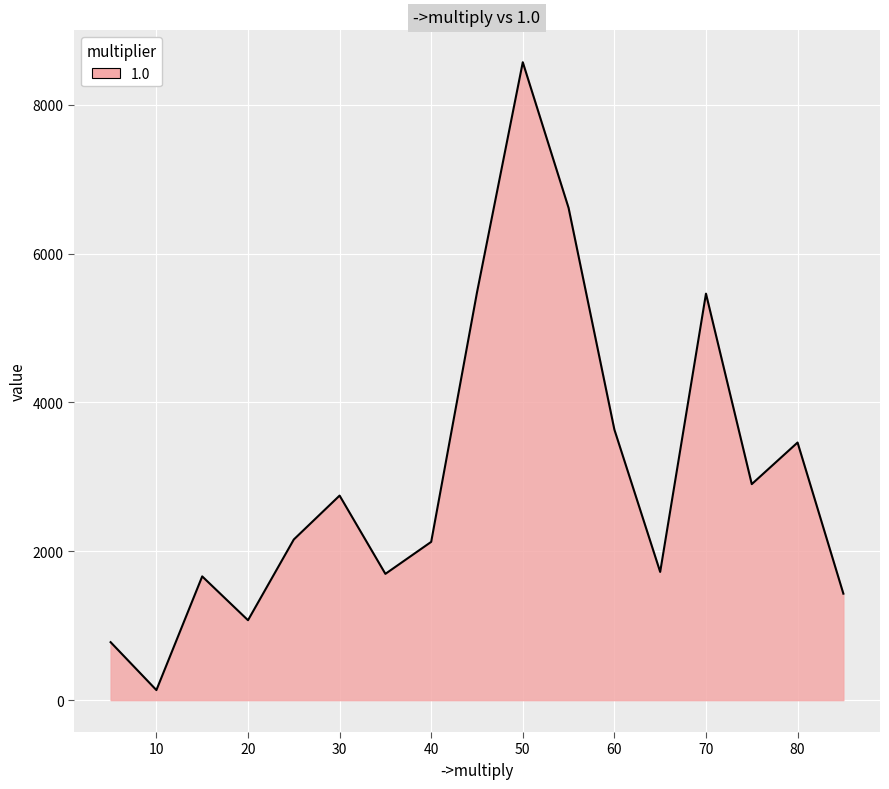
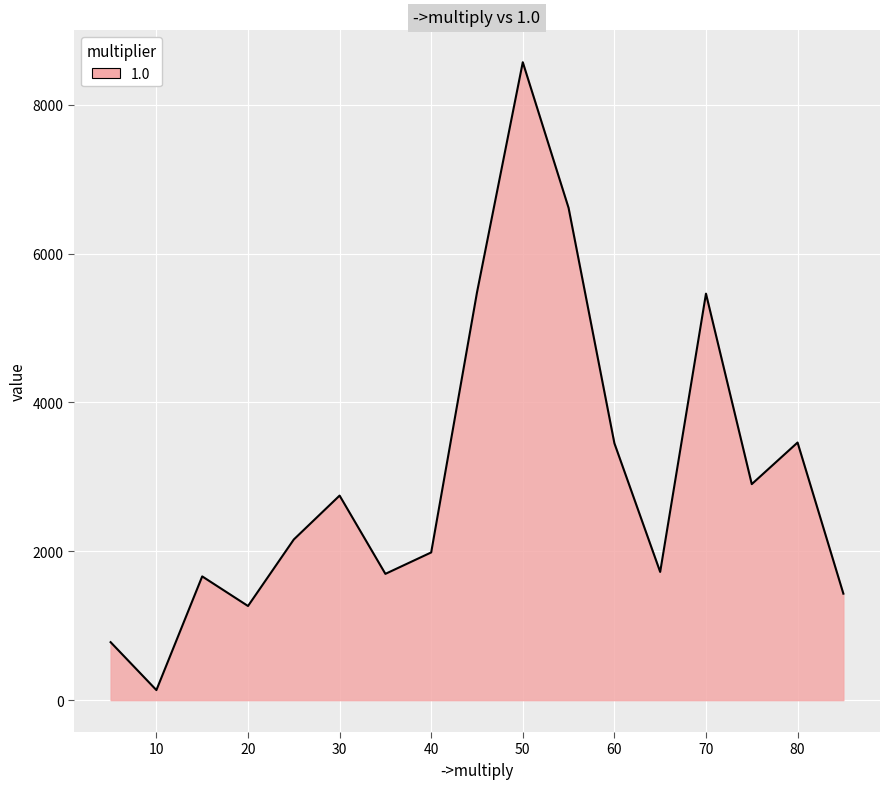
  {
    "10": 100,
-   "20": 1100,
+   "20": 1300,
    "30": 2700,
-   "40": 2100,
+   "40": 2000,
    "50": 8600,
-   "60": 3600,
+   "60": 3500,
    "70": 5500,
    "80": 3500
  }
